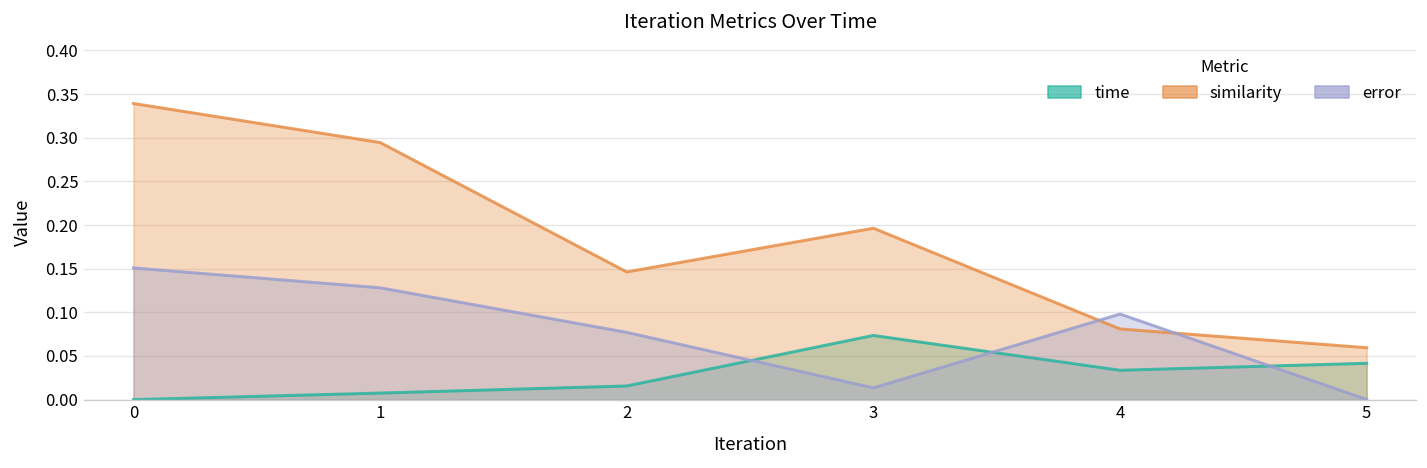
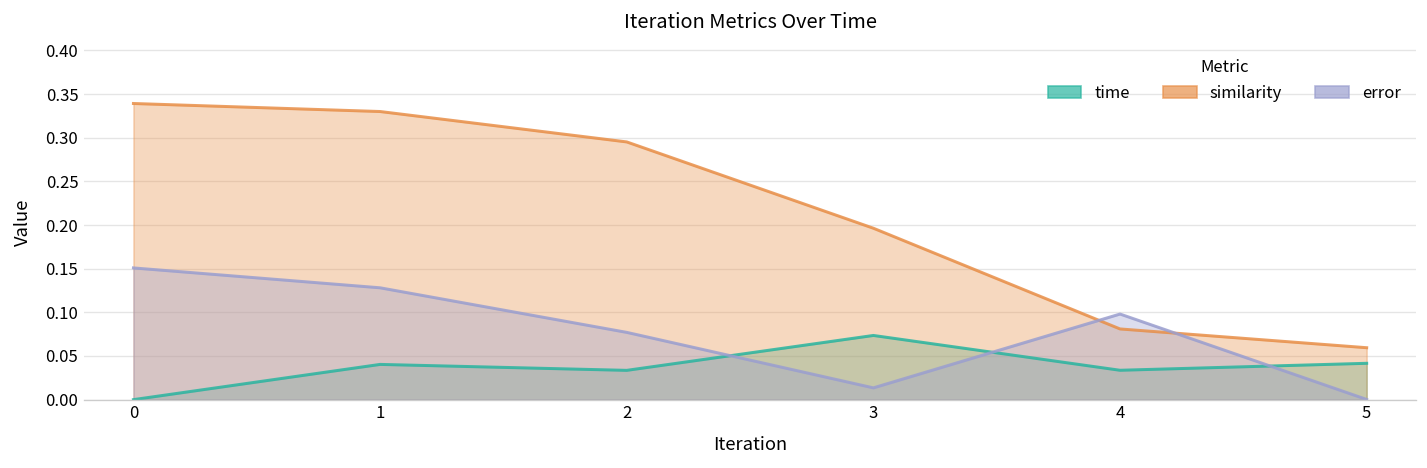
  {
    "time": {
      "0": 0.00,
-     "1": 0.01,
-     "2": 0.02,
+     "1": 0.04,
+     "2": 0.03,
      "3": 0.07,
      "4": 0.03,
      "5": 0.04
    },
    "similarity": {
      "0": 0.34,
-     "1": 0.29,
-     "2": 0.15,
+     "1": 0.33,
+     "2": 0.30,
      "3": 0.20,
      "4": 0.08,
      "5": 0.06
    },
    "error": {
      "0": 0.15,
      "1": 0.13,
      "2": 0.08,
      "3": 0.01,
      "4": 0.10,
      "5": 0.00
    }
  }
